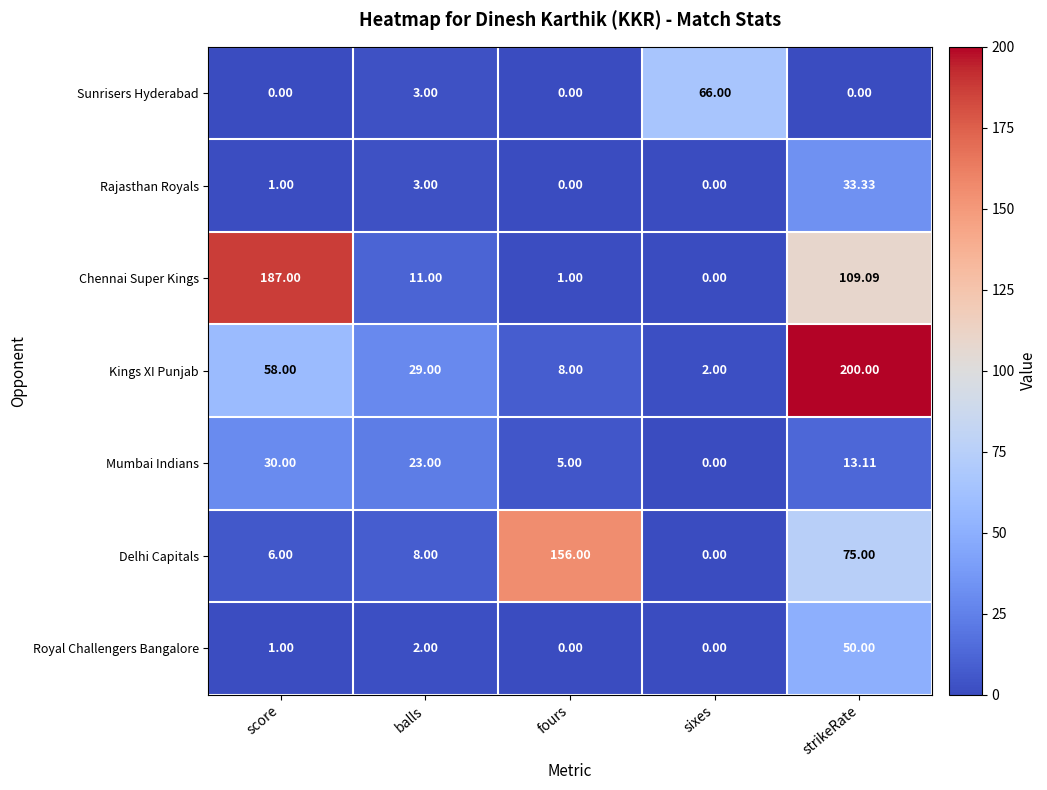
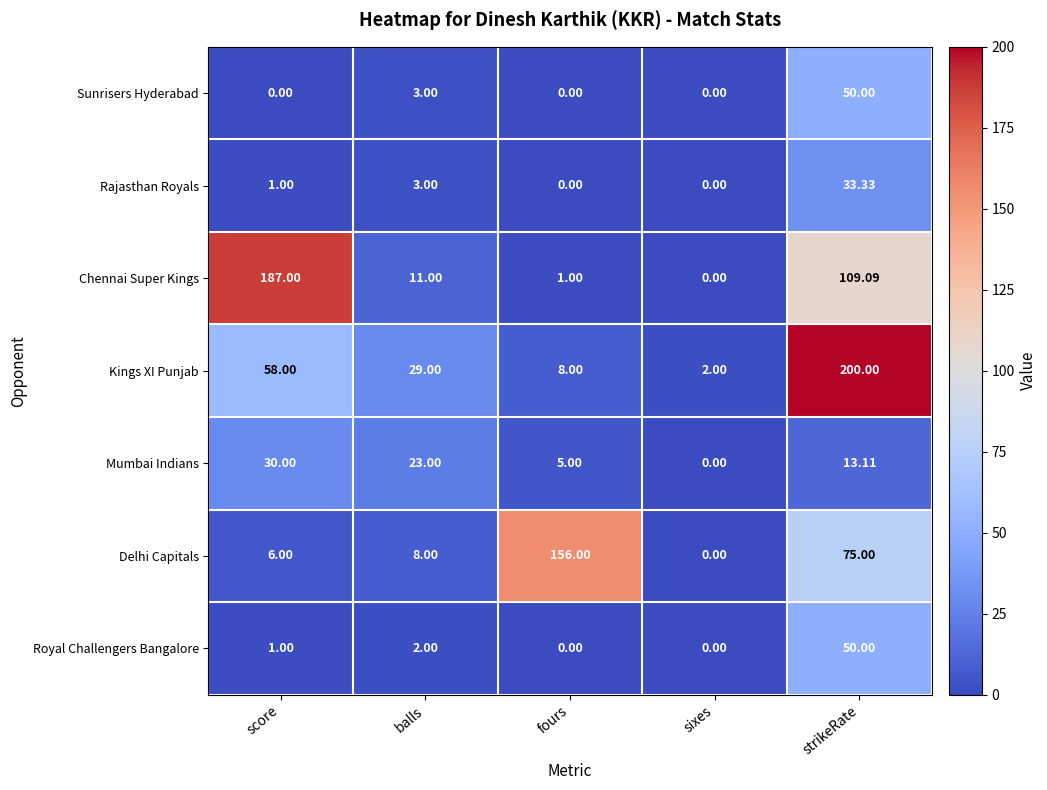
  {
    "Sunrisers Hyderabad": {
      "score": 0.00,
      "balls": 3.00,
      "fours": 0.00,
-     "sixes": 66.00,
-     "strikeRate": 0.00
+     "sixes": 0.00,
+     "strikeRate": 50.00
    },
    "Rajasthan Royals": {
      "score": 1.00,
      "balls": 3.00,
      "fours": 0.00,
      "sixes": 0.00,
      "strikeRate": 33.33
    },
    "Chennai Super Kings": {
      "score": 187.00,
      "balls": 11.00,
      "fours": 1.00,
      "sixes": 0.00,
      "strikeRate": 109.09
    },
    "Kings XI Punjab": {
      "score": 58.00,
      "balls": 29.00,
      "fours": 8.00,
      "sixes": 2.00,
      "strikeRate": 200.00
    },
    "Mumbai Indians": {
      "score": 30.00,
      "balls": 23.00,
      "fours": 5.00,
      "sixes": 0.00,
      "strikeRate": 13.11
    },
    "Delhi Capitals": {
      "score": 6.00,
      "balls": 8.00,
      "fours": 156.00,
      "sixes": 0.00,
      "strikeRate": 75.00
    },
    "Royal Challengers Bangalore": {
      "score": 1.00,
      "balls": 2.00,
      "fours": 0.00,
      "sixes": 0.00,
      "strikeRate": 50.00
    }
  }
